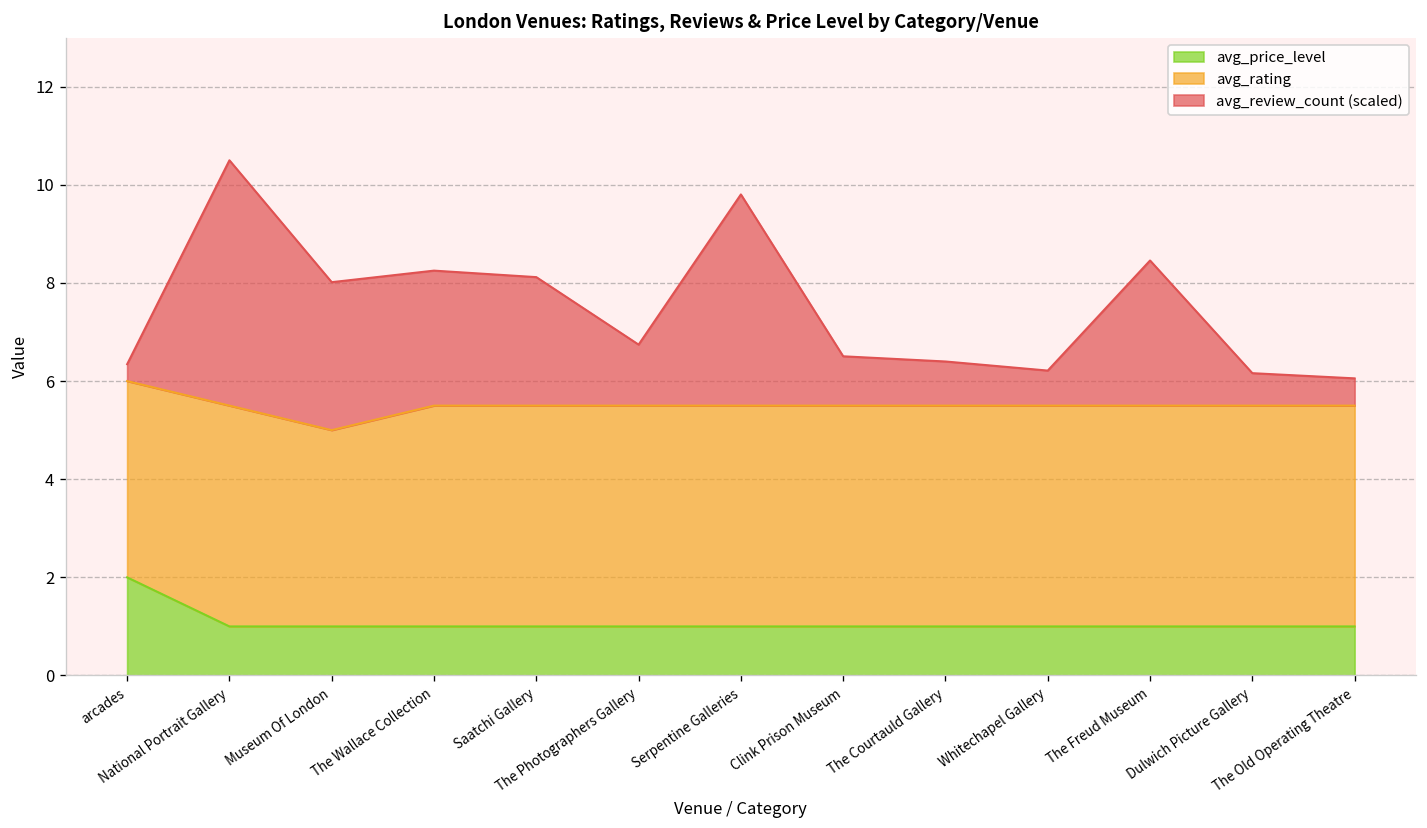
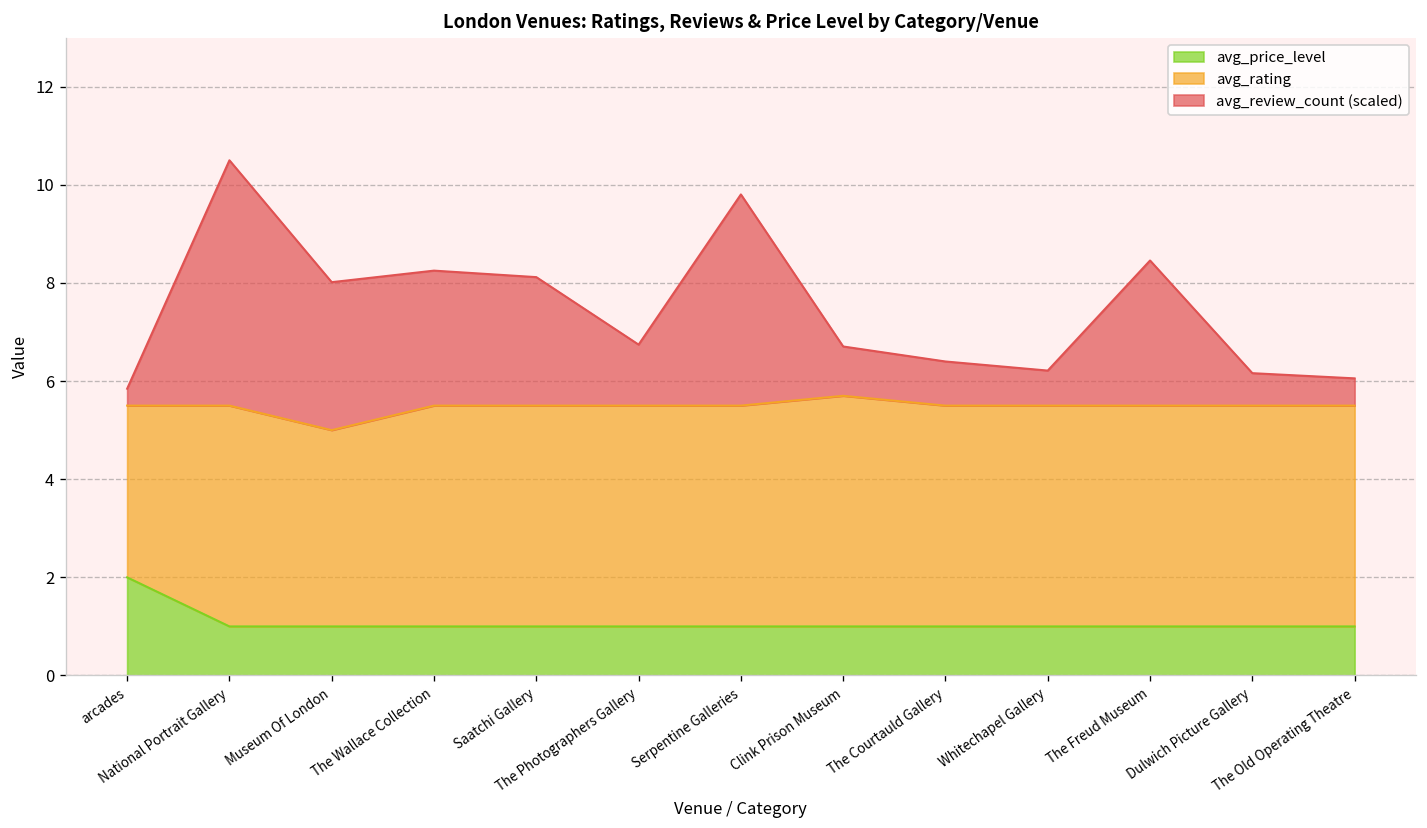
  {
    "avg_price_level": {
      "arcades": 2.0,
      "National Portrait Gallery": 1.0,
      "Museum Of London": 1.0,
      "The Wallace Collection": 1.0,
      "Saatchi Gallery": 1.0,
      "The Photographers Gallery": 1.0,
      "Serpentine Galleries": 1.0,
      "Clink Prison Museum": 1.0,
      "The Courtauld Gallery": 1.0,
      "Whitechapel Gallery": 1.0,
      "The Freud Museum": 1.0,
      "Dulwich Picture Gallery": 1.0,
      "The Old Operating Theatre": 1.0
    },
    "avg_rating": {
-     "arcades": 4.0,
+     "arcades": 3.5,
      "National Portrait Gallery": 4.5,
      "Museum Of London": 4.0,
      "The Wallace Collection": 4.5,
      "Saatchi Gallery": 4.5,
      "The Photographers Gallery": 4.5,
      "Serpentine Galleries": 4.5,
-     "Clink Prison Museum": 4.5,
+     "Clink Prison Museum": 4.7,
      "The Courtauld Gallery": 4.5,
      "Whitechapel Gallery": 4.5,
      "The Freud Museum": 4.5,
      "Dulwich Picture Gallery": 4.5,
      "The Old Operating Theatre": 4.5
    },
    "avg_review_count (scaled)": {
      "arcades": 0.3,
      "National Portrait Gallery": 5.0,
      "Museum Of London": 3.0,
      "The Wallace Collection": 2.8,
      "Saatchi Gallery": 2.6,
      "The Photographers Gallery": 1.2,
      "Serpentine Galleries": 4.3,
      "Clink Prison Museum": 1.0,
      "The Courtauld Gallery": 0.9,
      "Whitechapel Gallery": 0.7,
      "The Freud Museum": 3.0,
      "Dulwich Picture Gallery": 0.7,
      "The Old Operating Theatre": 0.6
    }
  }
